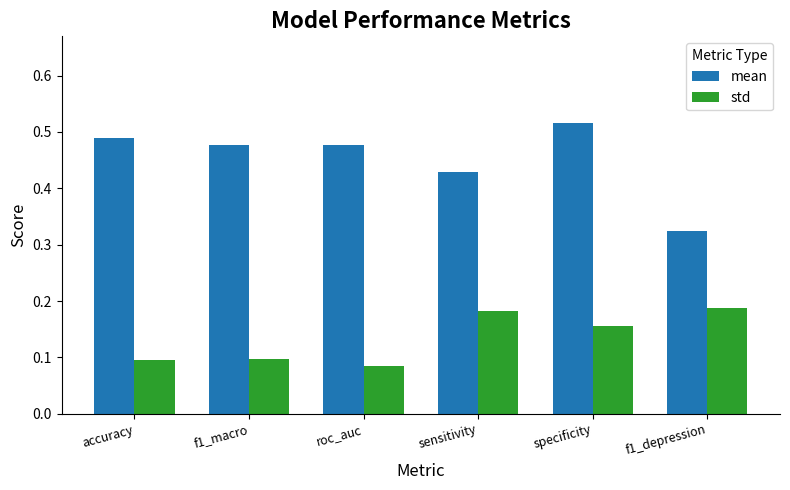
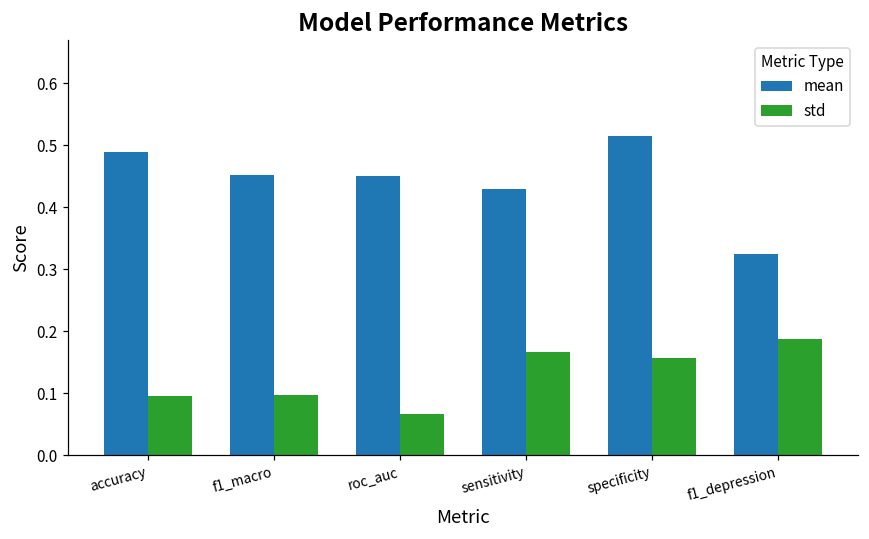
  {
    "mean": {
      "accuracy": 0.49,
-     "f1_macro": 0.48,
-     "roc_auc": 0.48,
+     "f1_macro": 0.45,
+     "roc_auc": 0.45,
      "sensitivity": 0.43,
      "specificity": 0.52,
      "f1_depression": 0.32
    },
    "std": {
      "accuracy": 0.10,
      "f1_macro": 0.10,
-     "roc_auc": 0.08,
-     "sensitivity": 0.18,
+     "roc_auc": 0.07,
+     "sensitivity": 0.17,
      "specificity": 0.16,
      "f1_depression": 0.19
    }
  }
